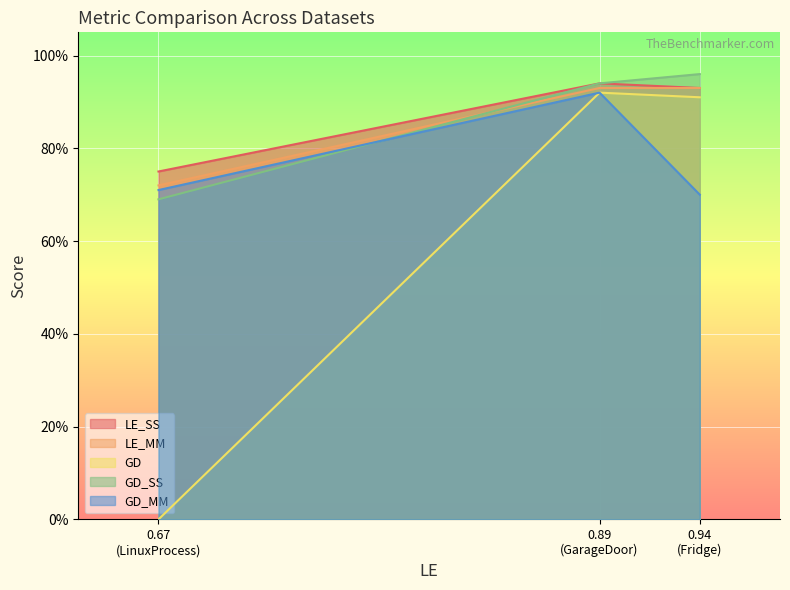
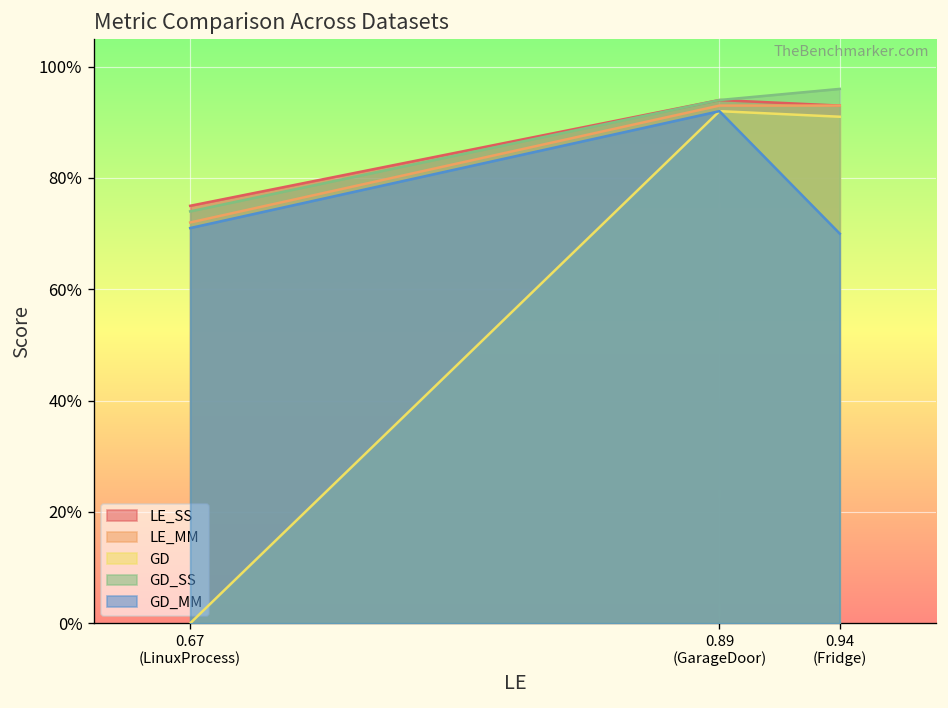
  {
    "GD_SS": {
-     "0.67 (LinuxProcess)": "69%",
+     "0.67 (LinuxProcess)": "74%",
      "0.94 (Fridge)": "96%"
    },
    "GD_MM": {
      "0.67 (LinuxProcess)": "71%",
      "0.94 (Fridge)": "70%"
    }
  }
